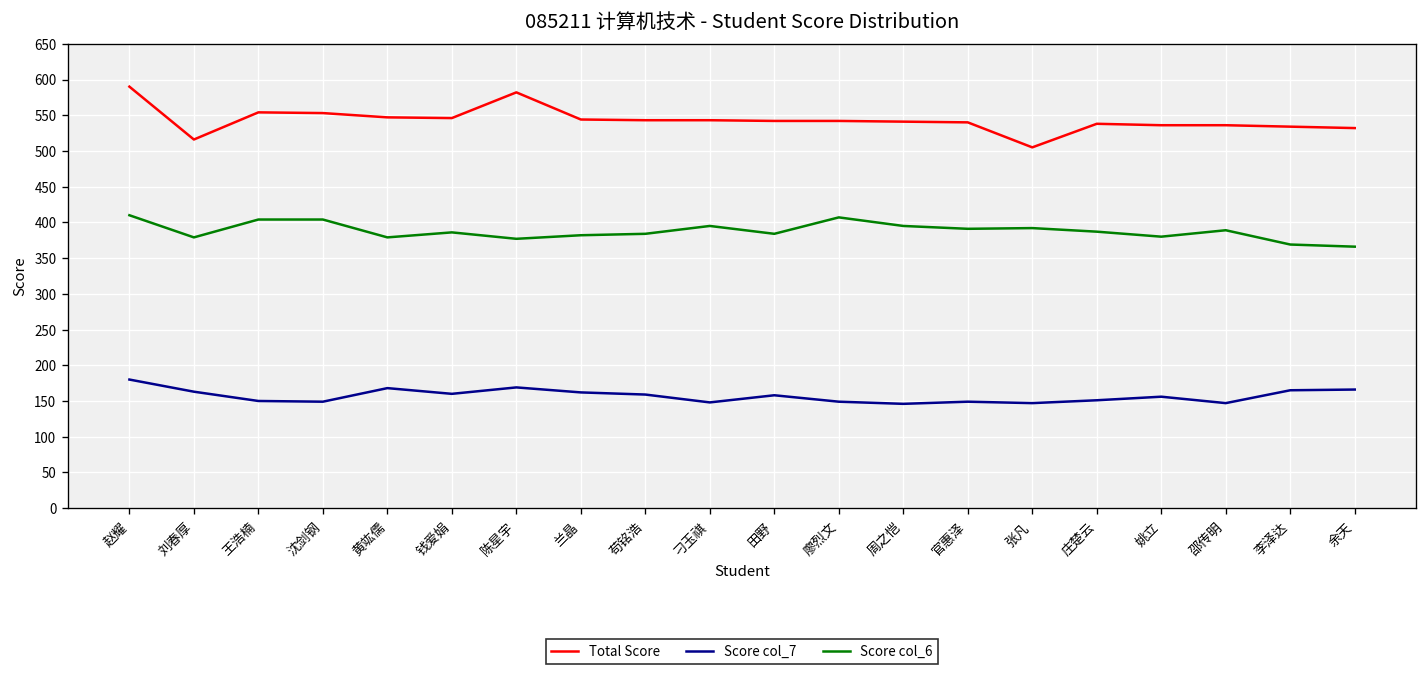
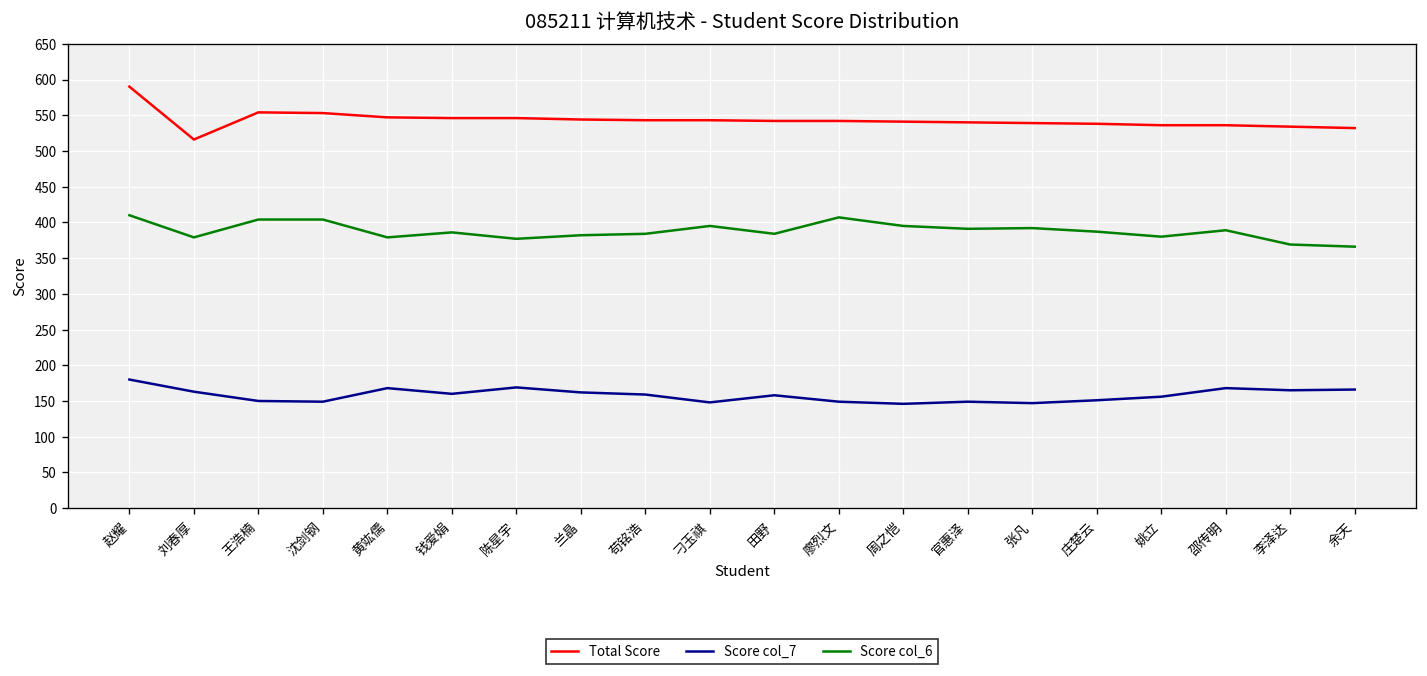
  {
    "Total Score": {
      "赵耀": 590,
      "刘春厚": 520,
      "王浩楠": 550,
      "沈剑钢": 550,
      "黄竑儒": 550,
      "钱爱娟": 550,
-     "陈星宇": 580,
+     "陈星宇": 550,
      "兰晶": 540,
      "苟铭浩": 540,
      "刁玉祺": 540,
      "田野": 540,
      "廖烈文": 540,
      "周之恺": 540,
      "官惠泽": 540,
-     "张凡": 510,
+     "张凡": 540,
      "庄楚云": 540,
      "姚立": 540,
      "邵传明": 540,
      "李泽达": 530,
      "余天": 530
    },
    "Score col_7": {
      "赵耀": 180,
      "刘春厚": 160,
      "王浩楠": 150,
      "沈剑钢": 150,
      "黄竑儒": 170,
      "钱爱娟": 160,
      "陈星宇": 170,
      "兰晶": 160,
      "苟铭浩": 160,
      "刁玉祺": 150,
      "田野": 160,
      "廖烈文": 150,
      "周之恺": 150,
      "官惠泽": 150,
      "张凡": 150,
      "庄楚云": 150,
      "姚立": 160,
-     "邵传明": 150,
+     "邵传明": 170,
      "李泽达": 170,
      "余天": 170
    },
    "Score col_6": {
      "赵耀": 410,
      "刘春厚": 380,
      "王浩楠": 400,
      "沈剑钢": 400,
      "黄竑儒": 380,
      "钱爱娟": 390,
      "陈星宇": 380,
      "兰晶": 380,
      "苟铭浩": 380,
      "刁玉祺": 400,
      "田野": 380,
      "廖烈文": 410,
      "周之恺": 400,
      "官惠泽": 390,
      "张凡": 390,
      "庄楚云": 390,
      "姚立": 380,
      "邵传明": 390,
      "李泽达": 370,
      "余天": 370
    }
  }
